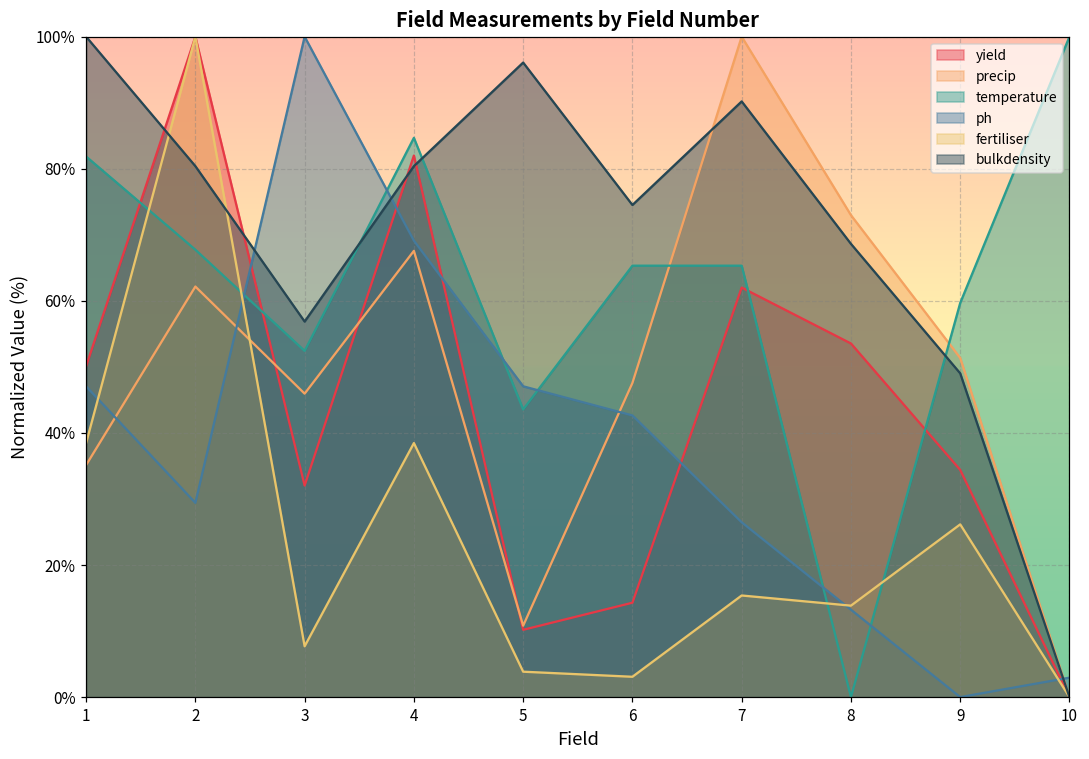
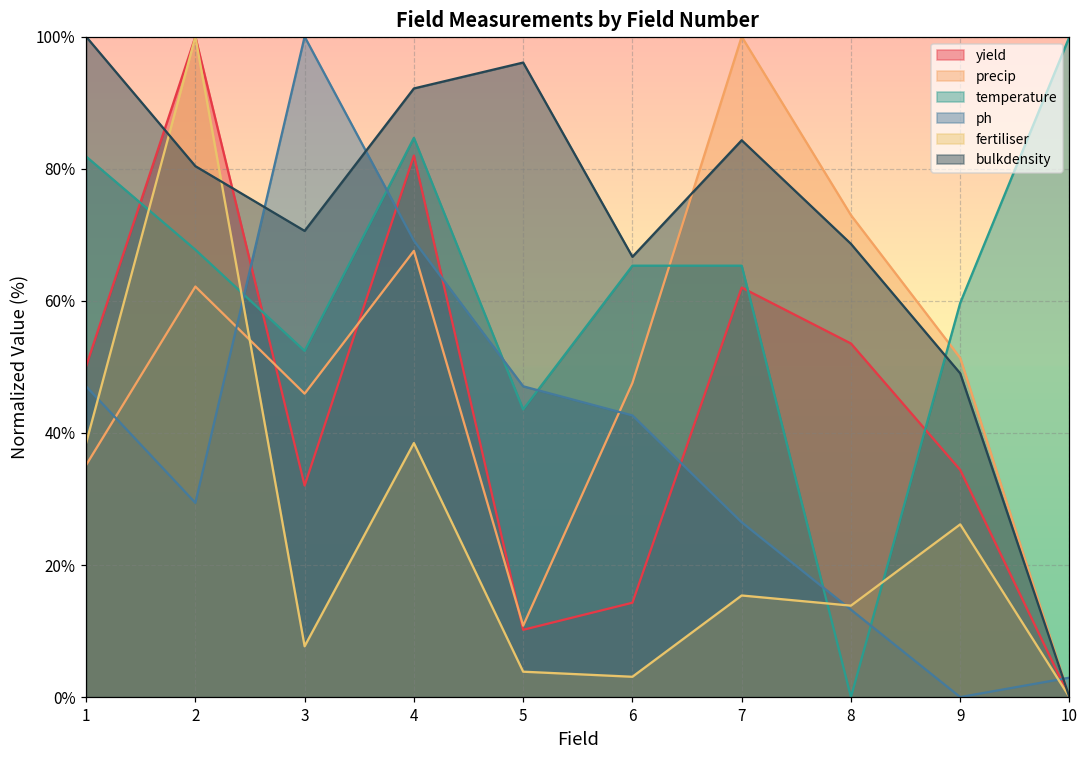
  {
    "yield": {
      "1": "50%",
      "3": "32%",
      "4": "82%",
      "5": "10%",
      "6": "14%",
      "7": "62%",
      "8": "54%",
      "9": "34%"
    },
    "bulkdensity": {
      "1": "100%",
      "2": "80%",
-     "3": "57%",
-     "4": "80%",
+     "3": "71%",
+     "4": "92%",
      "5": "96%",
-     "6": "75%",
-     "7": "90%",
+     "6": "67%",
+     "7": "84%",
      "8": "69%",
      "9": "49%"
    }
  }
